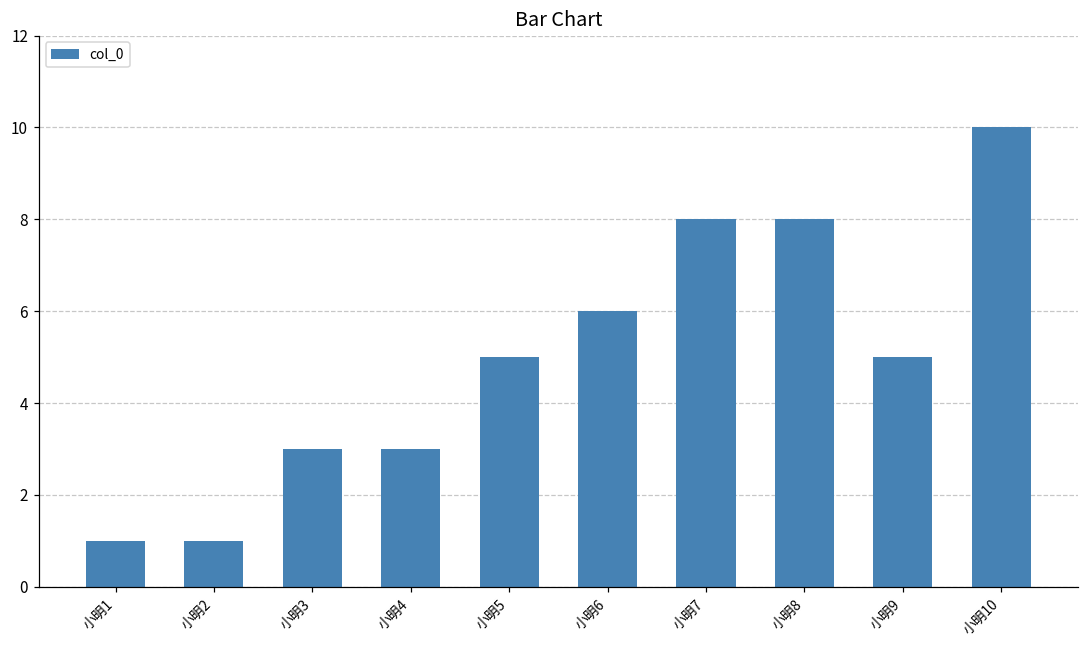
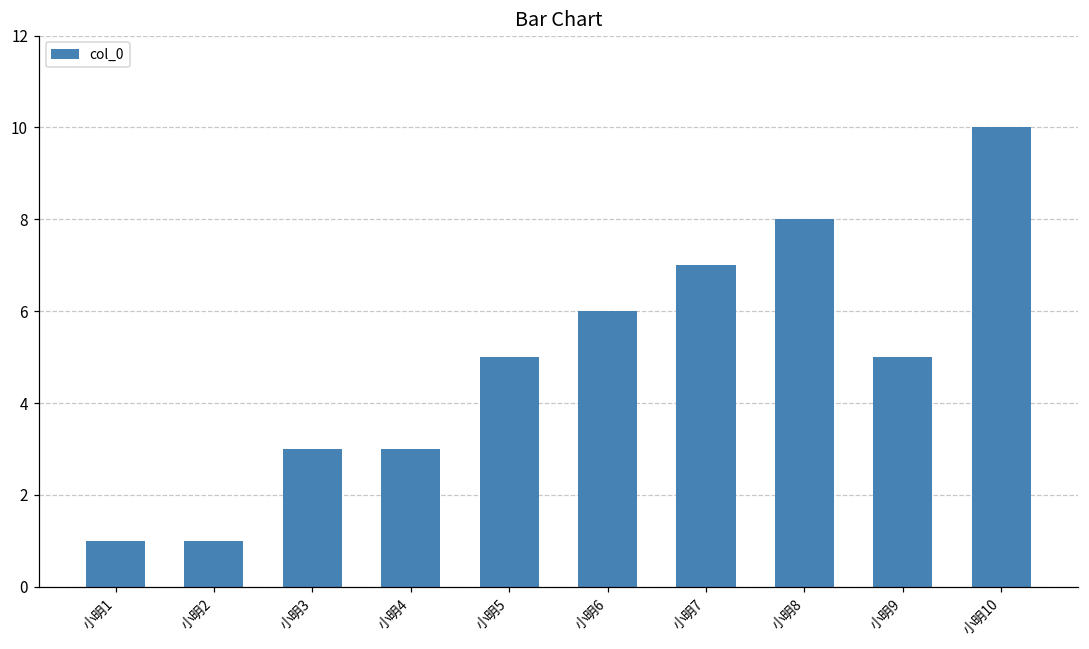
  {
    "小明1": 1,
    "小明2": 1,
    "小明3": 3,
    "小明4": 3,
    "小明5": 5,
    "小明6": 6,
-   "小明7": 8,
+   "小明7": 7,
    "小明8": 8,
    "小明9": 5,
    "小明10": 10
  }
